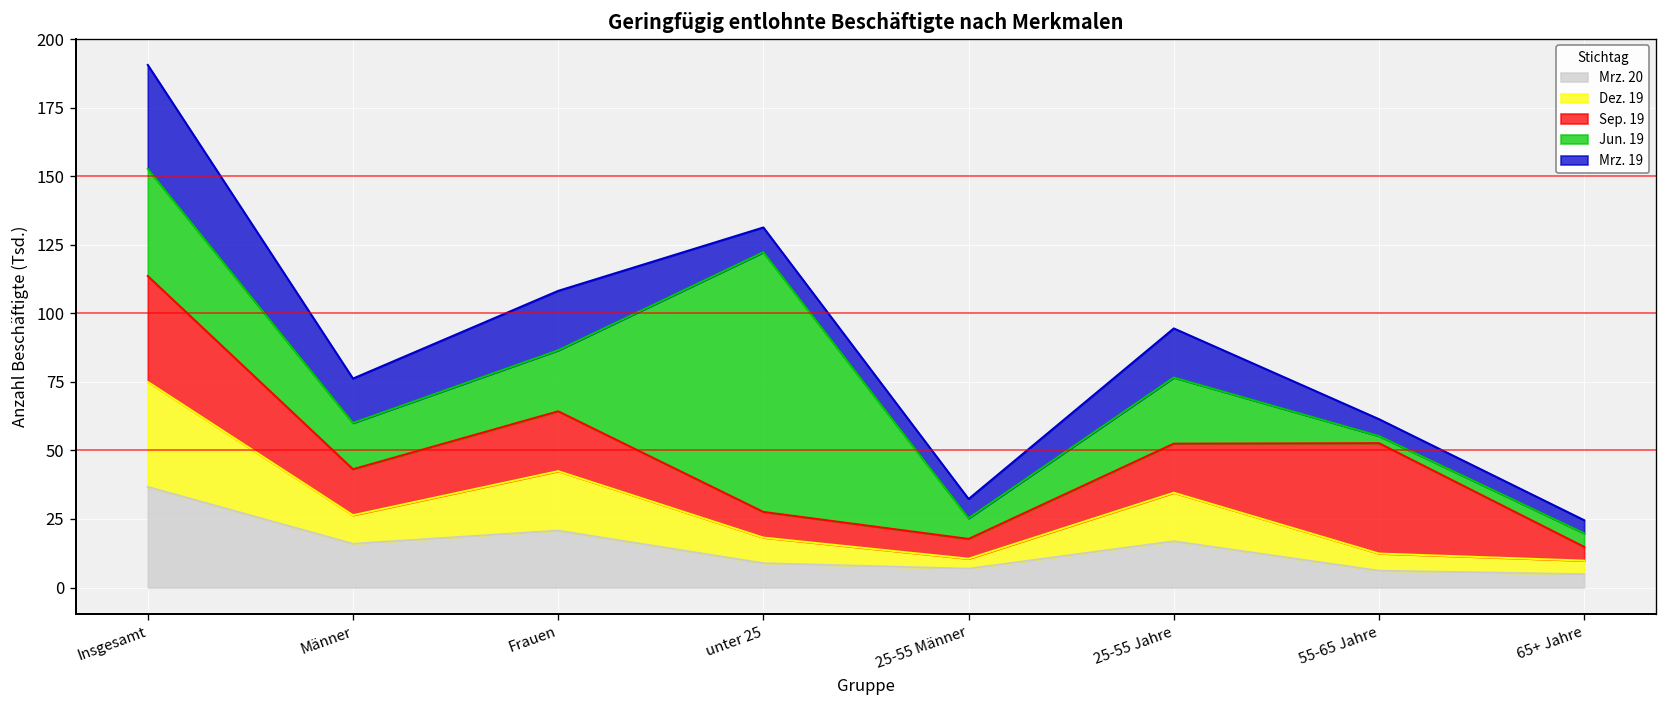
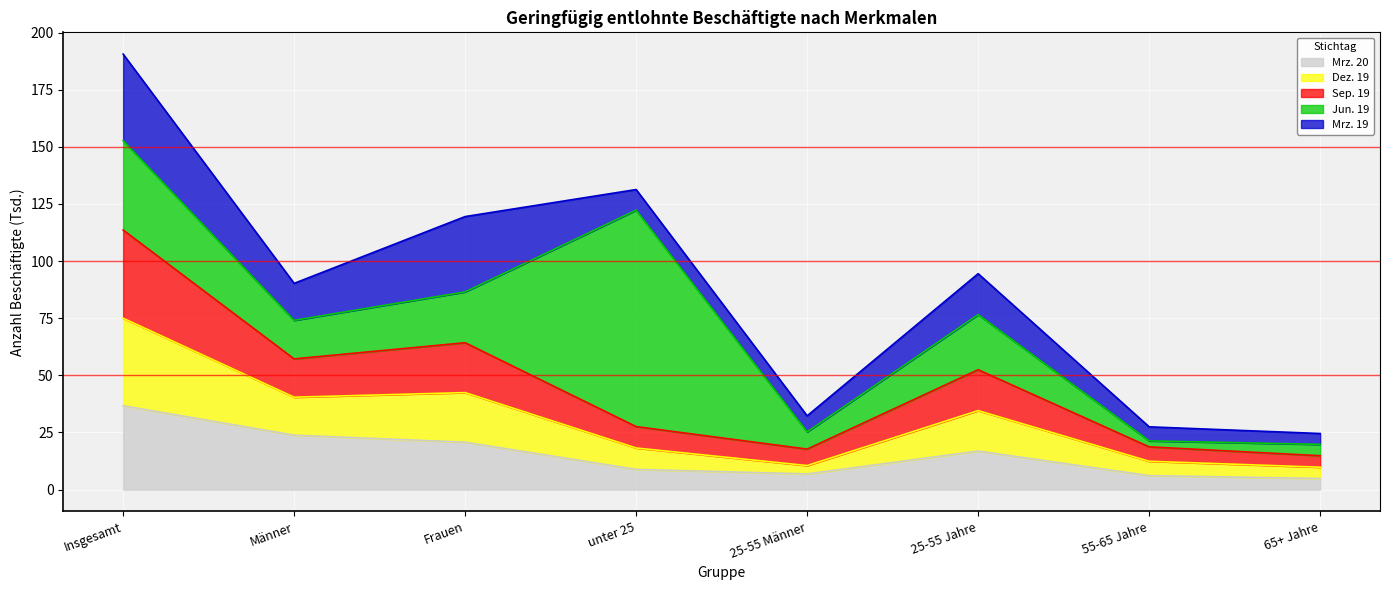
  {
    "Mrz. 20": {
      "Insgesamt": 37,
-     "Männer": 16,
+     "Männer": 24,
      "Frauen": 21,
      "unter 25": 9,
      "25-55 Männer": 7,
      "25-55 Jahre": 17,
      "55-65 Jahre": 6,
      "65+ Jahre": 5
    },
    "Dez. 19": {
      "Insgesamt": 38,
-     "Männer": 10,
+     "Männer": 17,
      "Frauen": 22,
      "unter 25": 9,
      "25-55 Männer": 4,
      "25-55 Jahre": 18,
      "55-65 Jahre": 6,
      "65+ Jahre": 5
    },
    "Sep. 19": {
      "Insgesamt": 39,
      "Männer": 17,
      "Frauen": 22,
      "unter 25": 9,
      "25-55 Männer": 7,
      "25-55 Jahre": 18,
-     "55-65 Jahre": 40,
+     "55-65 Jahre": 6,
      "65+ Jahre": 5
    },
    "Jun. 19": {
      "Insgesamt": 39,
      "Männer": 17,
      "Frauen": 22,
      "unter 25": 95,
      "25-55 Männer": 8,
      "25-55 Jahre": 24,
      "55-65 Jahre": 3,
      "65+ Jahre": 5
    },
    "Mrz. 19": {
      "Insgesamt": 38,
      "Männer": 16,
-     "Frauen": 22,
+     "Frauen": 33,
      "unter 25": 9,
      "25-55 Männer": 7,
      "25-55 Jahre": 18,
      "55-65 Jahre": 6,
      "65+ Jahre": 5
    }
  }
